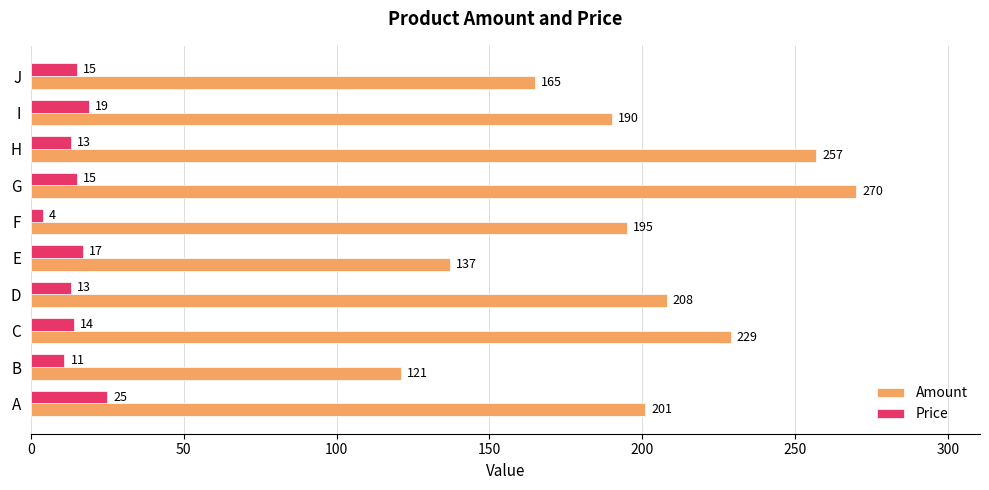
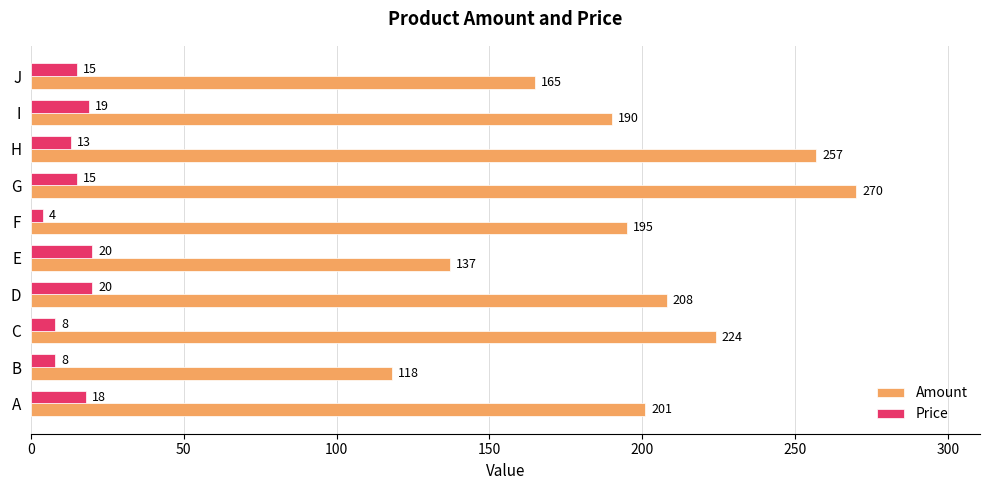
  {
    "Amount": {
      "J": 165,
      "I": 190,
      "H": 257,
      "G": 270,
      "F": 195,
      "E": 137,
      "D": 208,
-     "C": 229,
-     "B": 121,
+     "C": 224,
+     "B": 118,
      "A": 201
    },
    "Price": {
      "J": 15,
      "I": 19,
      "H": 13,
      "G": 15,
      "F": 4,
-     "E": 17,
-     "D": 13,
-     "C": 14,
-     "B": 11,
-     "A": 25
+     "E": 20,
+     "D": 20,
+     "C": 8,
+     "B": 8,
+     "A": 18
    }
  }
